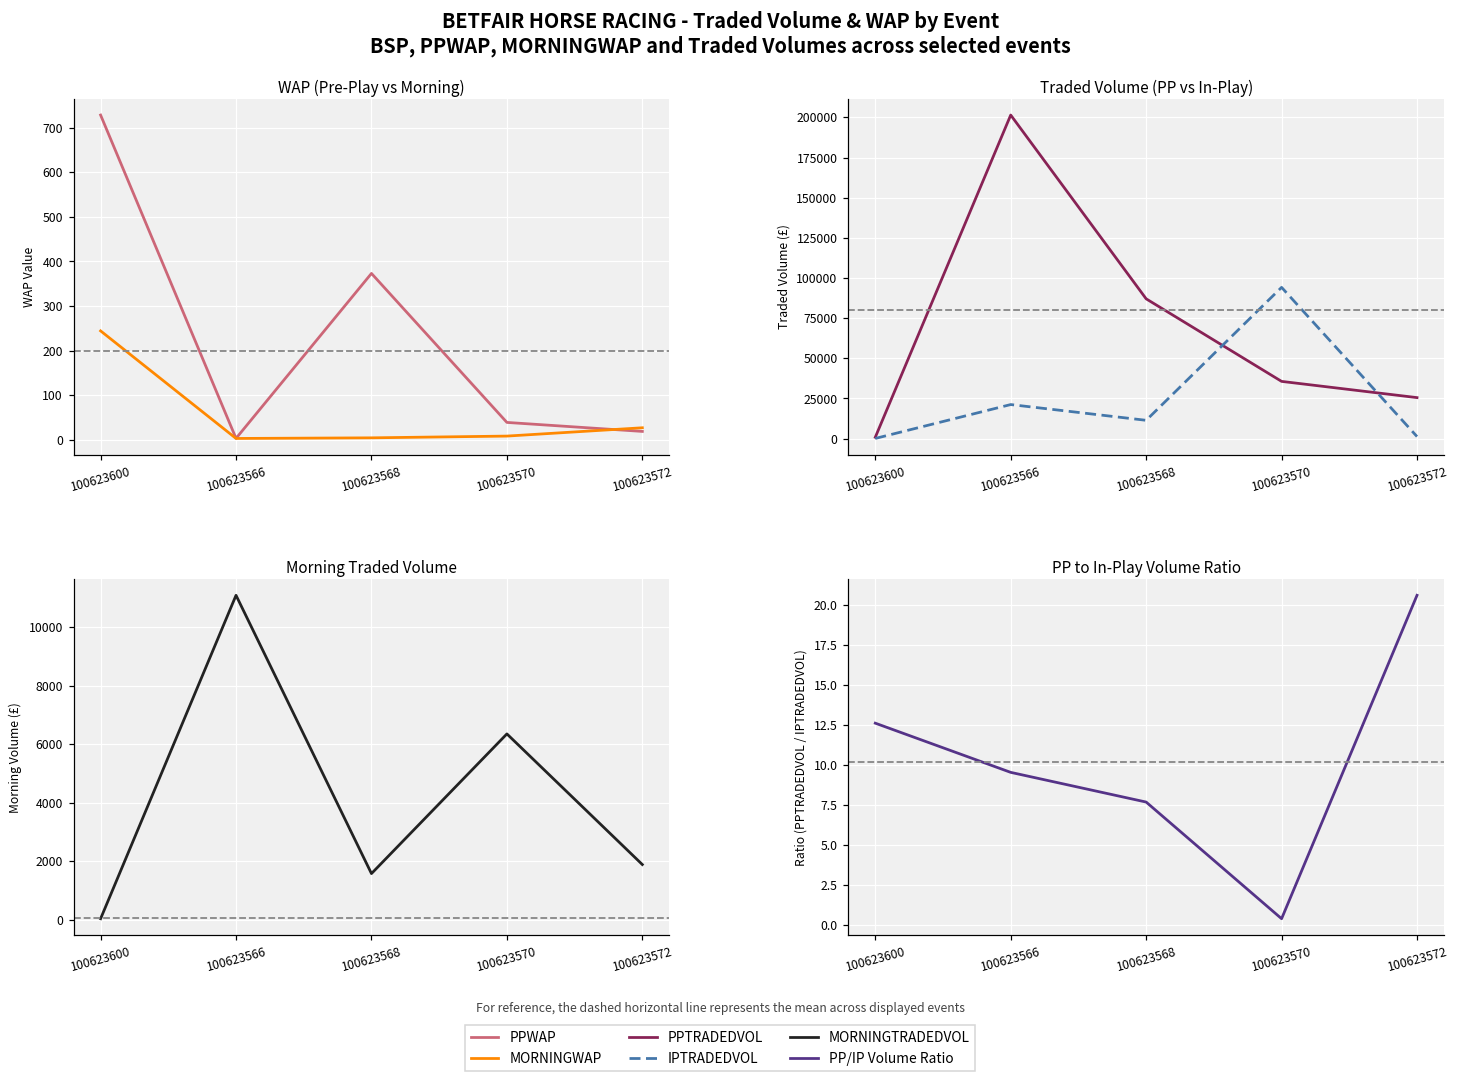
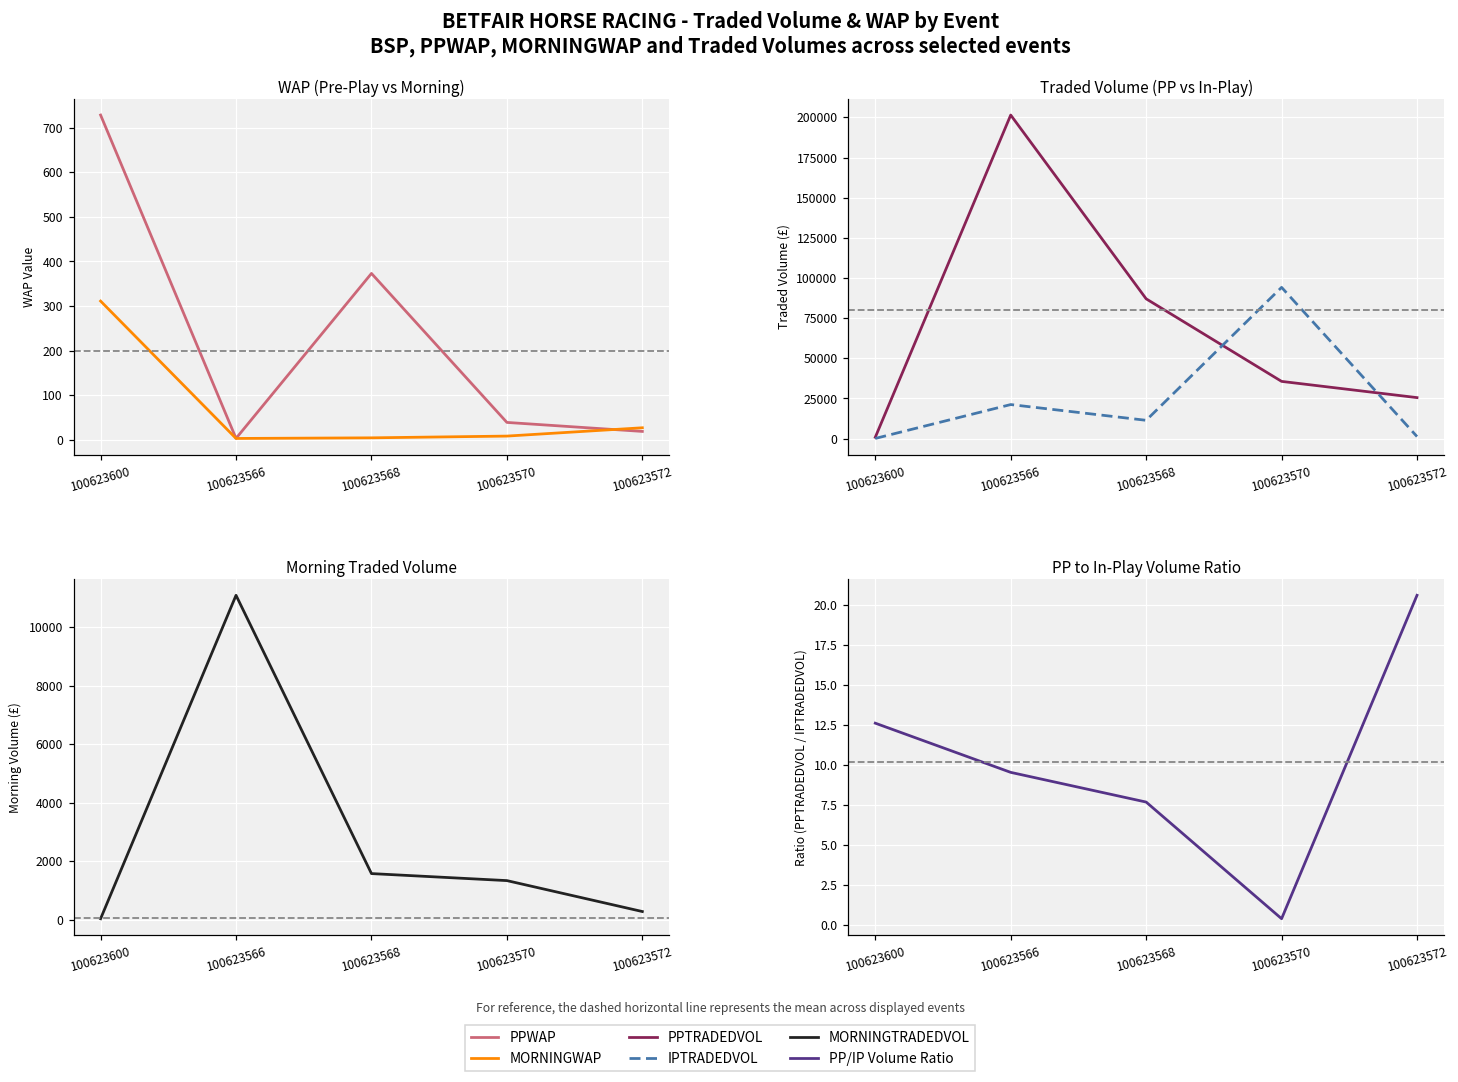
  {
    "WAP (Pre-Play vs Morning)": {
      "PPWAP": {
        "100623600": 730,
        "100623568": 370,
        "100623570": 40,
        "100623572": 20
      },
      "MORNINGWAP": {
-       "100623600": 240,
+       "100623600": 310,
        "100623568": 0,
        "100623570": 10,
        "100623572": 30
      }
    },
    "Traded Volume (PP vs In-Play)": {
      "PPTRADEDVOL": {
        "100623566": 201000,
        "100623568": 87000,
        "100623570": 36000,
        "100623572": 25000
      },
      "IPTRADEDVOL": {
        "100623566": 21000,
        "100623568": 11000,
        "100623570": 94000,
        "100623572": 1000
      }
    },
    "Morning Traded Volume": {
      "100623600": 0,
      "100623566": 11100,
      "100623568": 1600,
-     "100623570": 6400,
-     "100623572": 1900
+     "100623570": 1300,
+     "100623572": 300
    },
    "PP to In-Play Volume Ratio": {
      "100623600": 12.6,
      "100623566": 9.5,
      "100623568": 7.7,
      "100623570": 0.4,
      "100623572": 20.6
    }
  }
